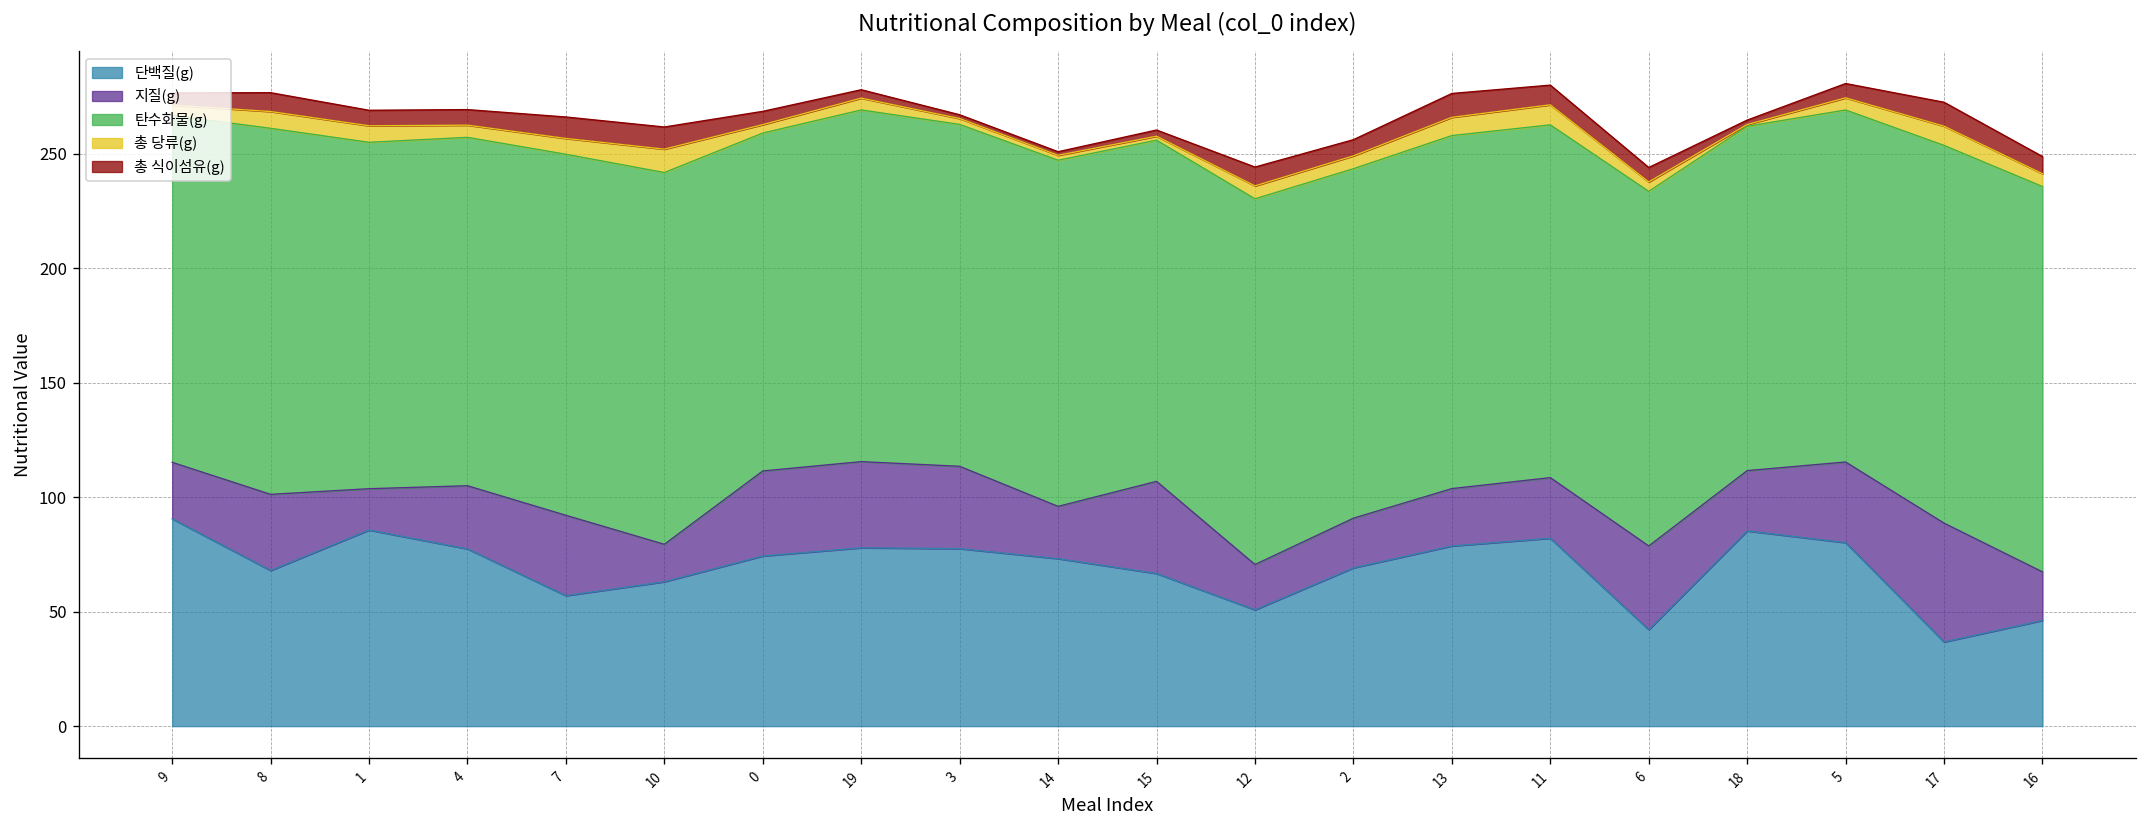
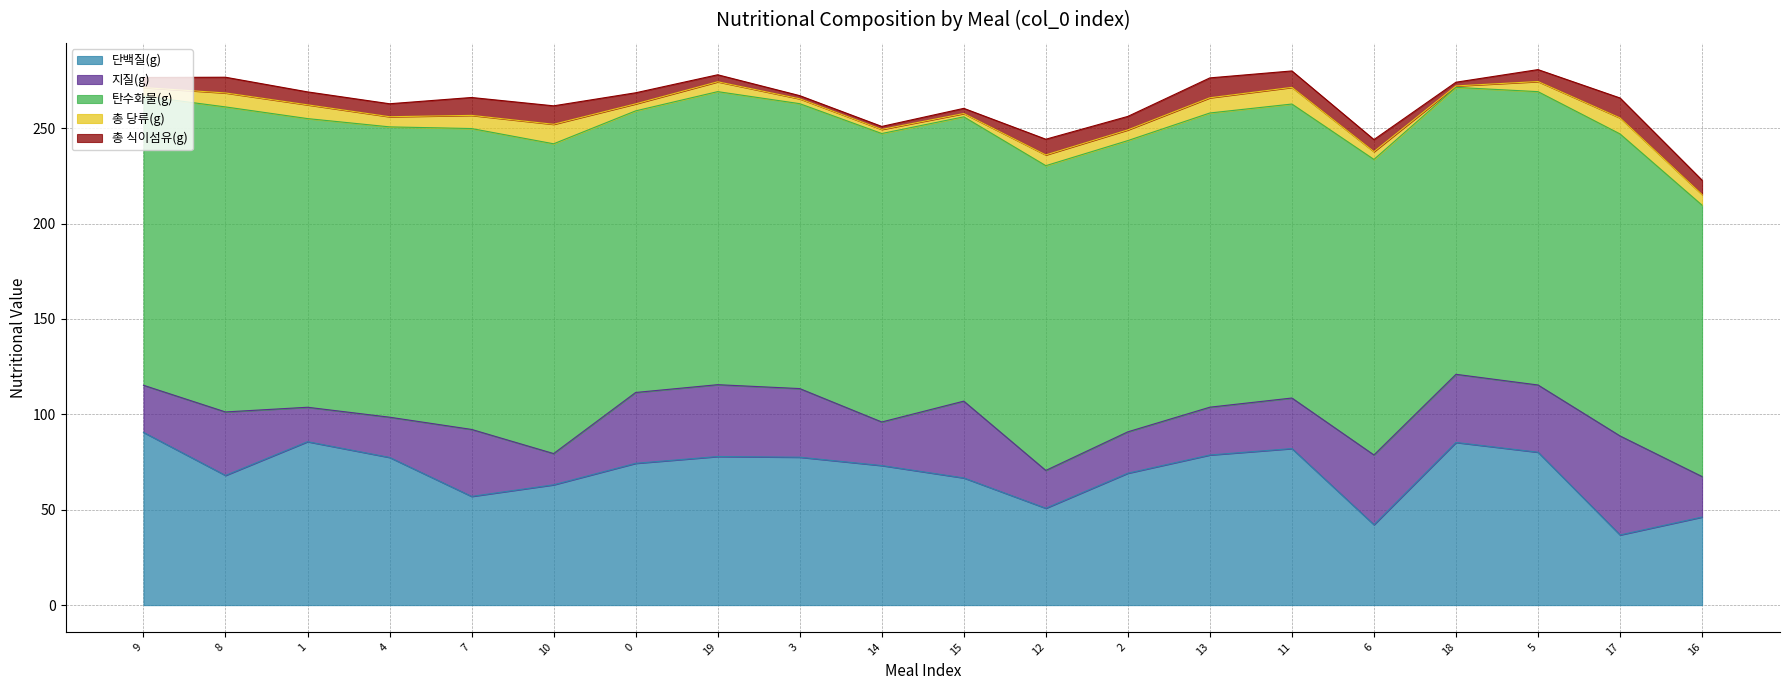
  {
    "단백질(g)": {
      "9": 91,
      "8": 68,
      "1": 86,
      "4": 77,
      "7": 57,
      "10": 63,
      "0": 74,
      "19": 78,
      "3": 78,
      "14": 73,
      "15": 67,
      "12": 51,
      "2": 69,
      "13": 79,
      "11": 82,
      "6": 42,
      "18": 85,
      "5": 80,
      "17": 37,
      "16": 46
    },
    "지질(g)": {
      "9": 25,
      "8": 33,
      "1": 18,
-     "4": 28,
+     "4": 21,
      "7": 35,
      "10": 16,
      "0": 37,
      "19": 38,
      "3": 36,
      "14": 23,
      "15": 40,
      "12": 20,
      "2": 22,
      "13": 25,
      "11": 26,
      "6": 37,
-     "18": 26,
+     "18": 36,
      "5": 35,
      "17": 52,
      "16": 21
    },
    "탄수화물(g)": {
      "8": 160,
      "1": 151,
      "4": 152,
      "7": 158,
      "10": 162,
      "0": 148,
      "19": 154,
      "3": 149,
      "14": 151,
      "15": 149,
      "12": 160,
      "2": 153,
      "13": 154,
      "11": 154,
      "6": 155,
      "5": 154,
-     "17": 165,
-     "16": 168
+     "17": 158,
+     "16": 142
    },
    "총 당류(g)": {
      "8": 7,
      "1": 7,
      "4": 5,
      "7": 7,
      "10": 10,
      "0": 4,
      "19": 5,
      "3": 3,
      "14": 2,
      "15": 2,
      "12": 6,
      "2": 6,
      "13": 8,
      "11": 9,
      "6": 4,
      "5": 5,
      "17": 8,
      "16": 6
    },
    "총 식이섬유(g)": {
      "8": 8,
      "1": 7,
      "4": 7,
      "7": 9,
      "10": 10,
      "0": 6,
      "19": 4,
      "3": 2,
      "14": 2,
      "15": 3,
      "12": 8,
      "2": 7,
      "13": 10,
      "11": 9,
      "6": 6,
      "18": 2,
      "5": 6,
      "17": 10,
      "16": 8
    }
  }
